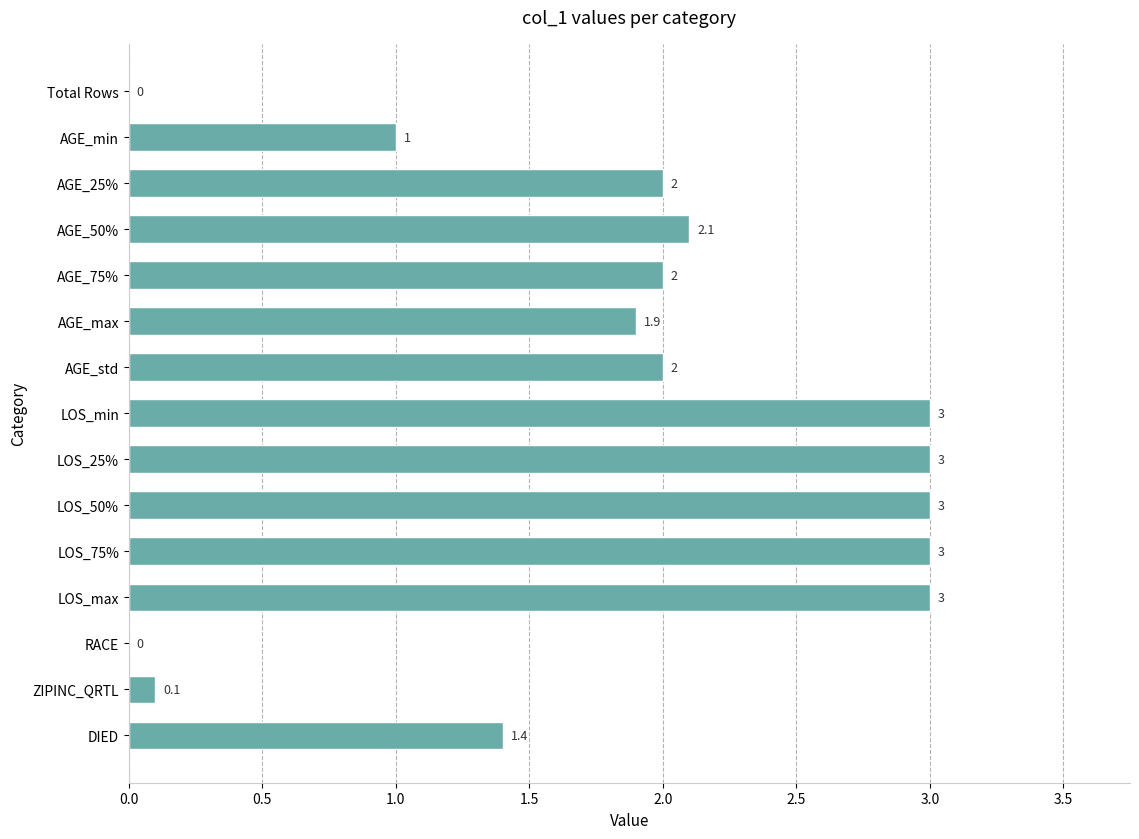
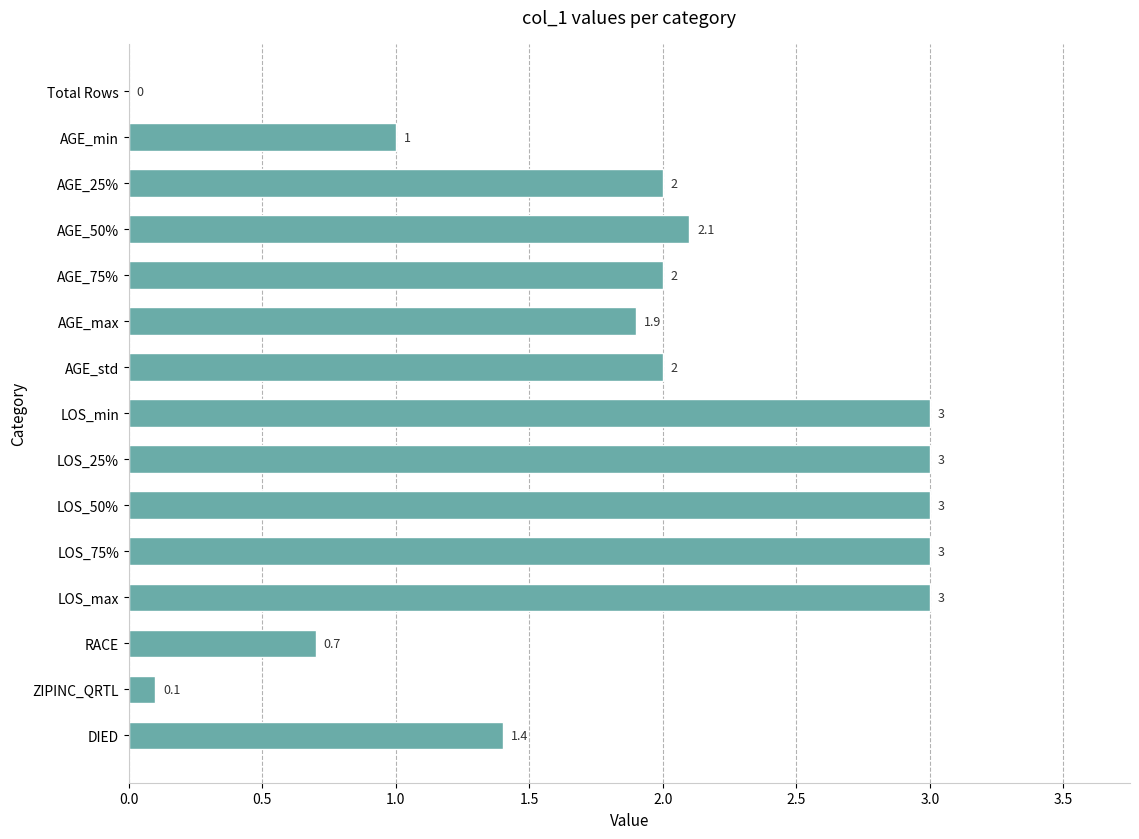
  {
    "Total Rows": 0,
    "AGE_min": 1,
    "AGE_25%": 2,
    "AGE_50%": 2.1,
    "AGE_75%": 2,
    "AGE_max": 1.9,
    "AGE_std": 2,
    "LOS_min": 3,
    "LOS_25%": 3,
    "LOS_50%": 3,
    "LOS_75%": 3,
    "LOS_max": 3,
-   "RACE": 0,
+   "RACE": 0.7,
    "ZIPINC_QRTL": 0.1,
    "DIED": 1.4
  }
